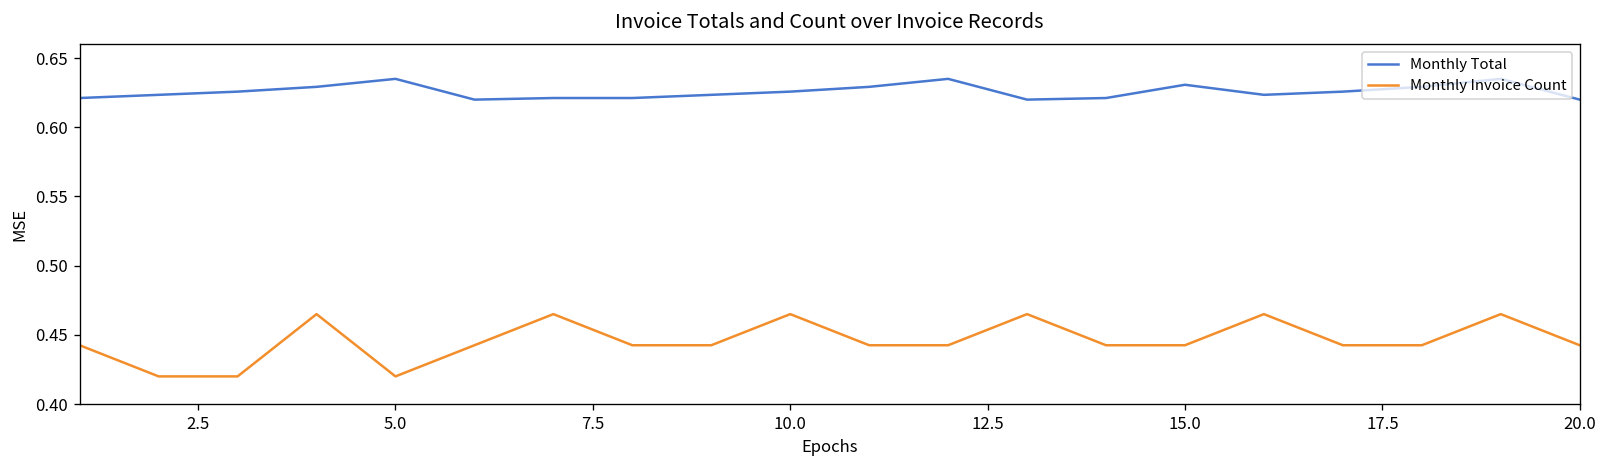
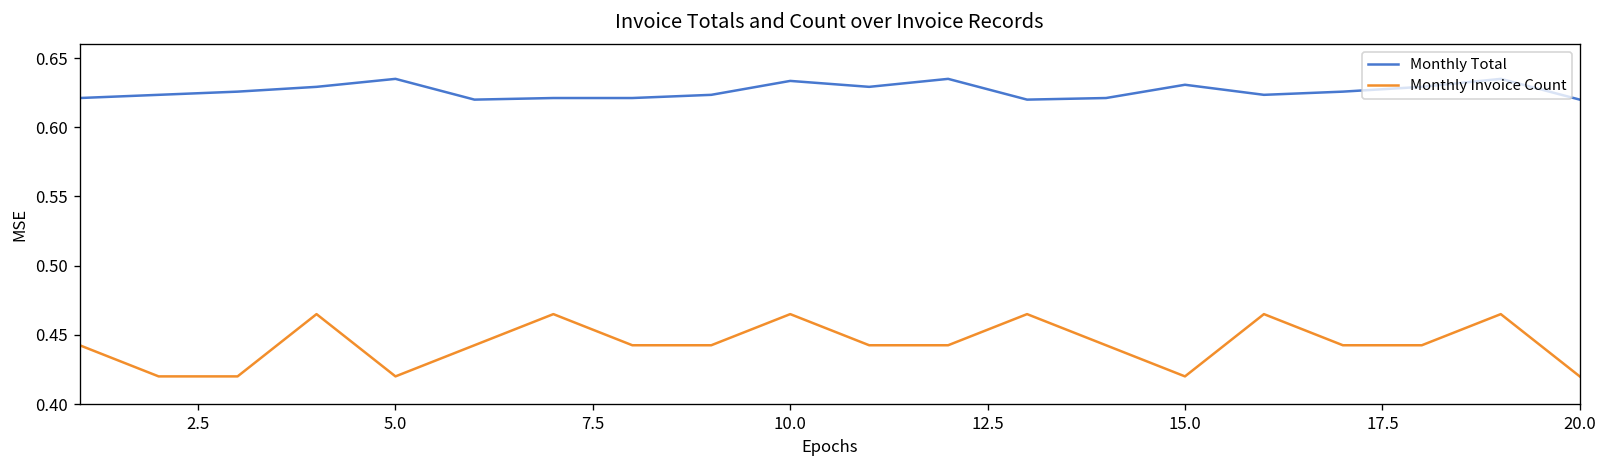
  {
    "Monthly Total": {
      "5.0": 0.635,
-     "10.0": 0.626,
+     "10.0": 0.634,
      "15.0": 0.631,
      "20.0": 0.620
    },
    "Monthly Invoice Count": {
      "5.0": 0.420,
      "10.0": 0.465,
-     "15.0": 0.443,
-     "20.0": 0.443
+     "15.0": 0.420,
+     "20.0": 0.420
    }
  }
